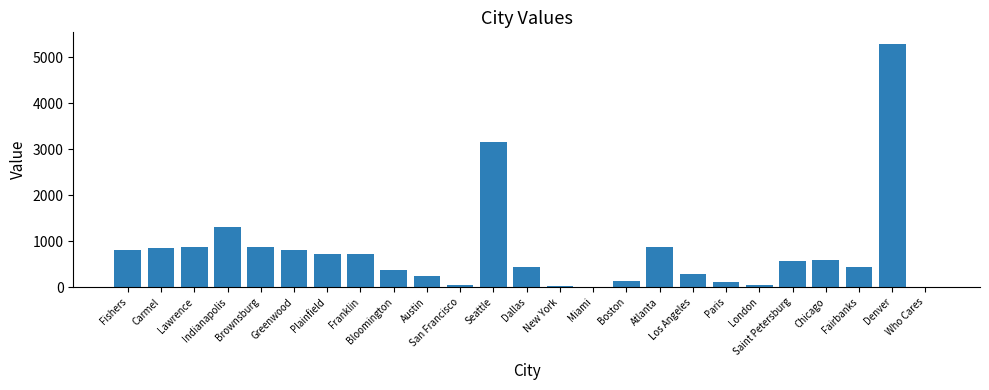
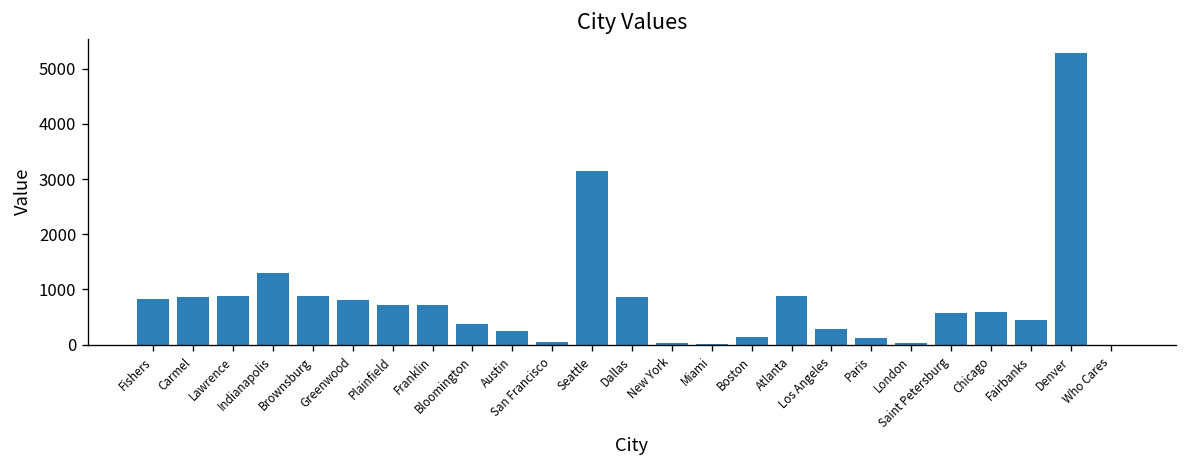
  {
    "Fishers": 800,
    "Carmel": 900,
    "Lawrence": 900,
    "Indianapolis": 1300,
    "Brownsburg": 900,
    "Greenwood": 800,
    "Plainfield": 700,
    "Franklin": 700,
    "Bloomington": 400,
    "Austin": 300,
    "Seattle": 3200,
-   "Dallas": 400,
+   "Dallas": 900,
    "Boston": 100,
    "Atlanta": 900,
    "Los Angeles": 300,
    "Paris": 100,
    "Saint Petersburg": 600,
    "Chicago": 600,
    "Fairbanks": 400,
    "Denver": 5300,
    "Who Cares": 0
  }
